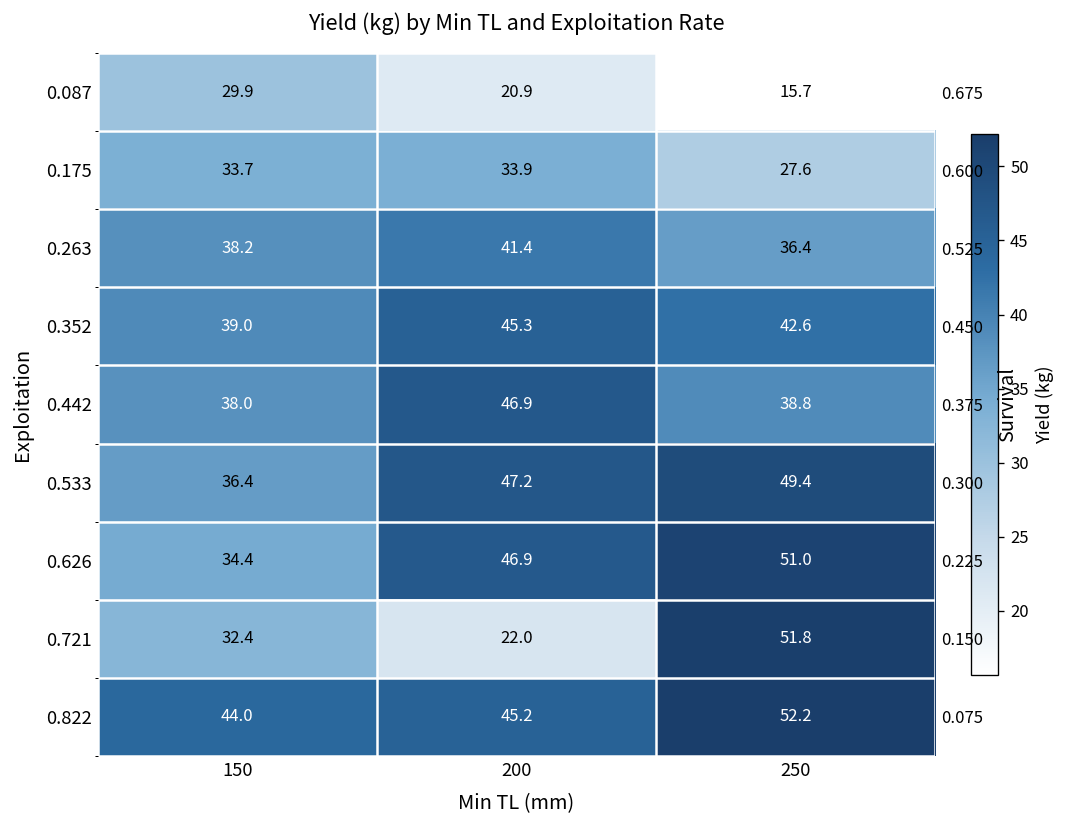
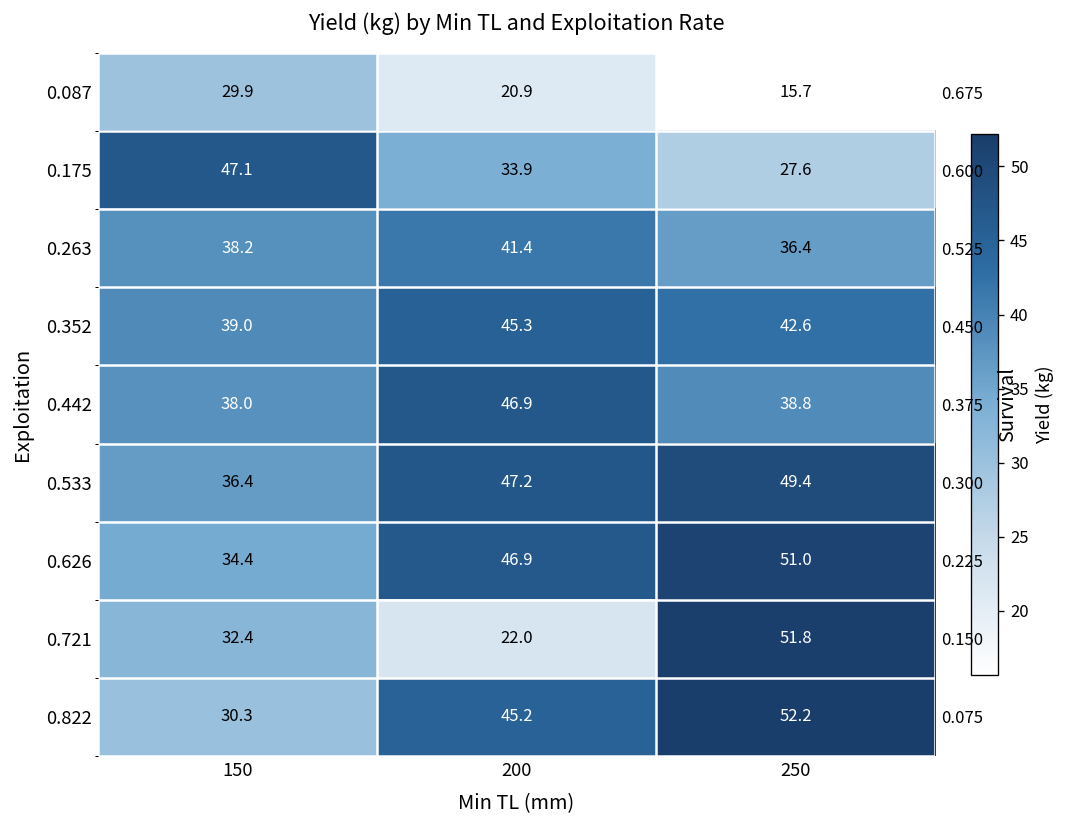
  {
    "0.087": {
      "150": 29.9,
      "200": 20.9,
      "250": 15.7
    },
    "0.175": {
-     "150": 33.7,
+     "150": 47.1,
      "200": 33.9,
      "250": 27.6
    },
    "0.263": {
      "150": 38.2,
      "200": 41.4,
      "250": 36.4
    },
    "0.352": {
      "150": 39.0,
      "200": 45.3,
      "250": 42.6
    },
    "0.442": {
      "150": 38.0,
      "200": 46.9,
      "250": 38.8
    },
    "0.533": {
      "150": 36.4,
      "200": 47.2,
      "250": 49.4
    },
    "0.626": {
      "150": 34.4,
      "200": 46.9,
      "250": 51.0
    },
    "0.721": {
      "150": 32.4,
      "200": 22.0,
      "250": 51.8
    },
    "0.822": {
-     "150": 44.0,
+     "150": 30.3,
      "200": 45.2,
      "250": 52.2
    }
  }
